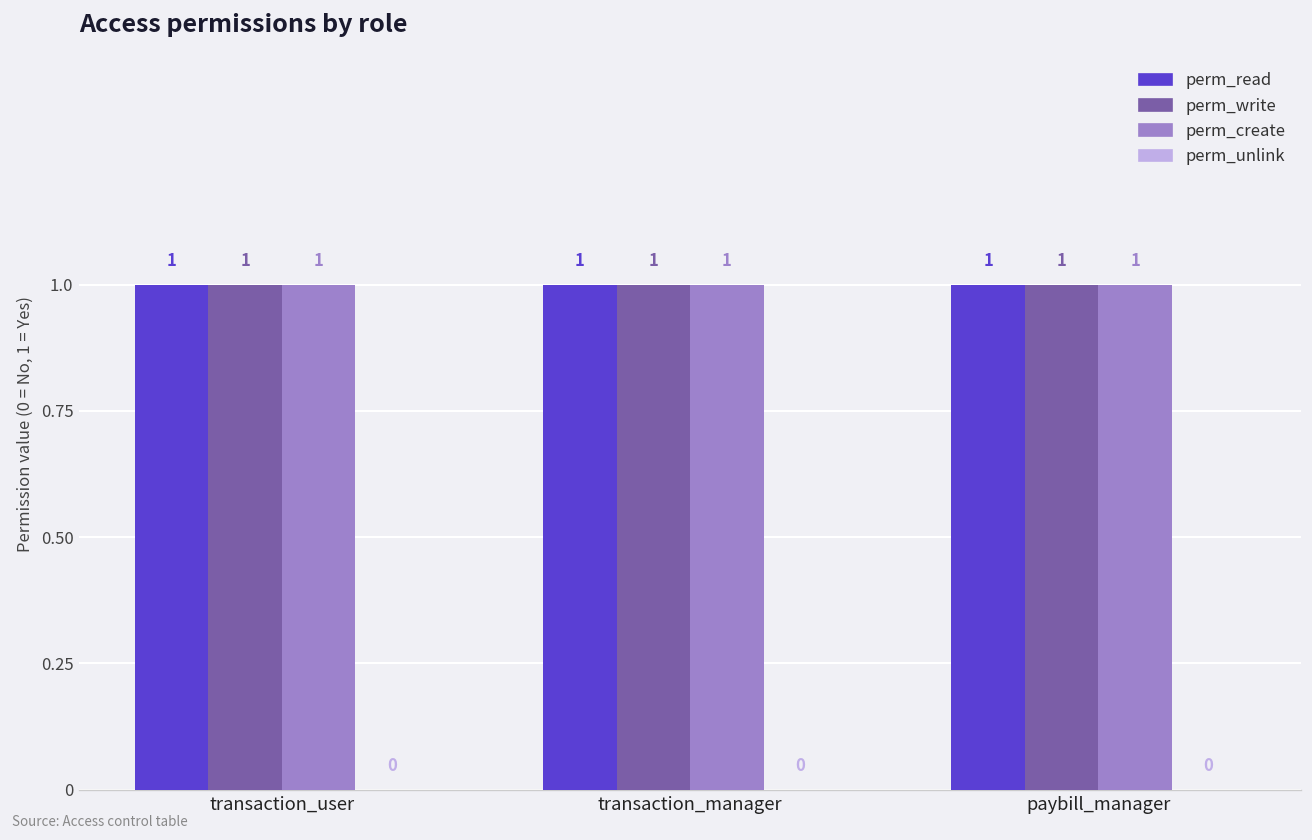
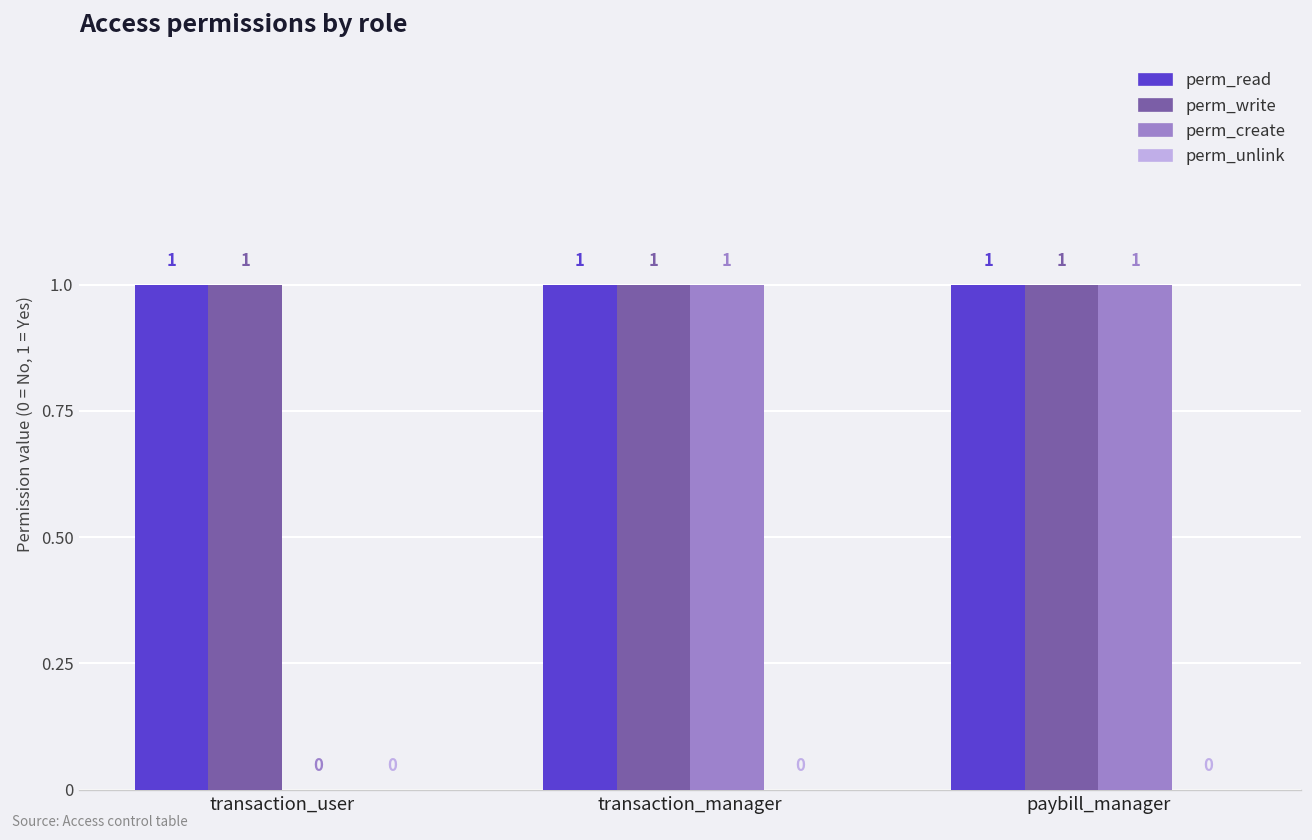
  {
    "perm_read": {
      "transaction_user": 1,
      "transaction_manager": 1,
      "paybill_manager": 1
    },
    "perm_write": {
      "transaction_user": 1,
      "transaction_manager": 1,
      "paybill_manager": 1
    },
    "perm_create": {
-     "transaction_user": 1,
+     "transaction_user": 0,
      "transaction_manager": 1,
      "paybill_manager": 1
    },
    "perm_unlink": {
      "transaction_user": 0,
      "transaction_manager": 0,
      "paybill_manager": 0
    }
  }
